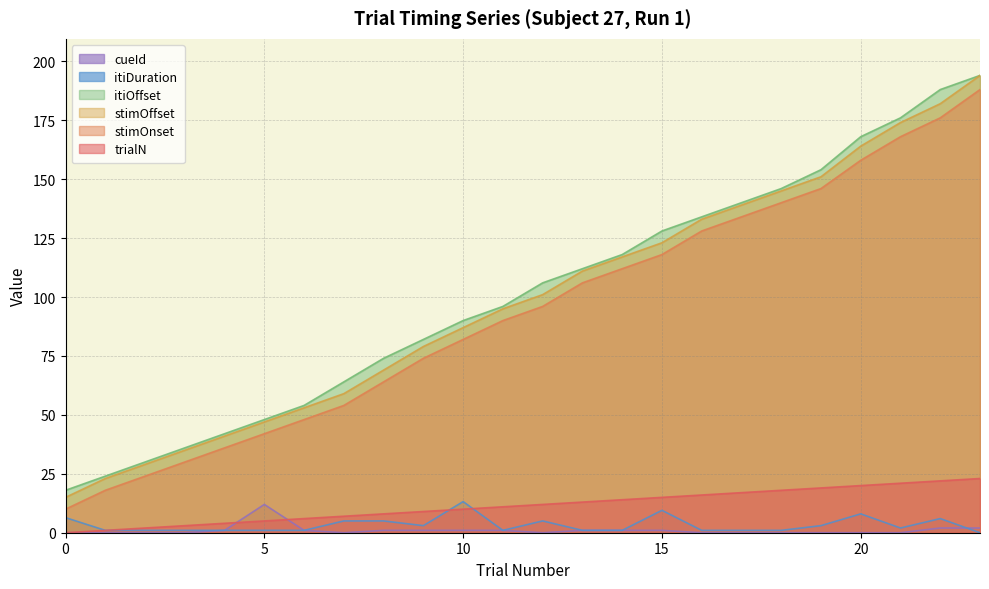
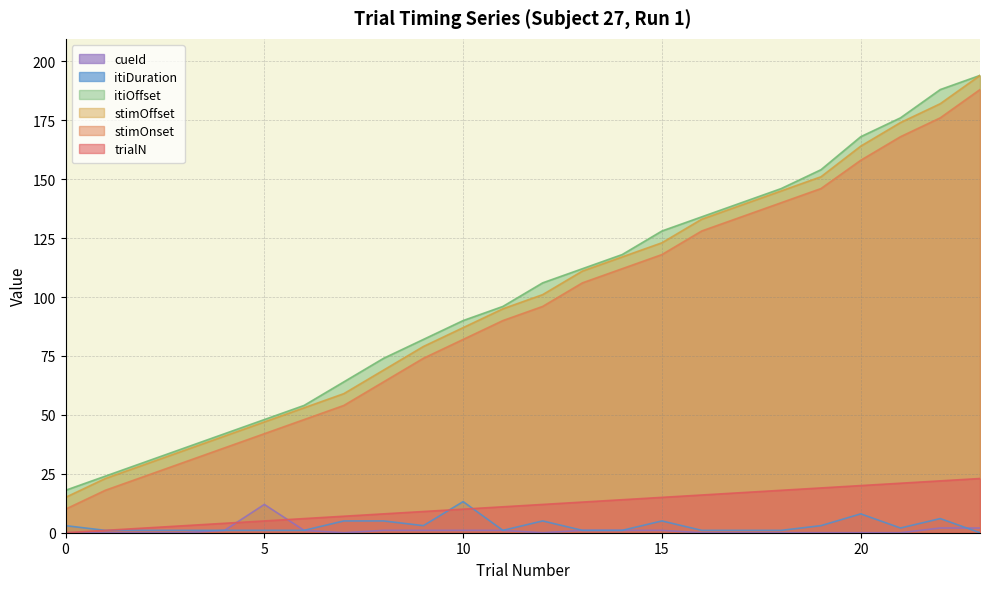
  {
    "cueId": {
      "5": 12,
      "10": 1,
      "15": 1,
      "20": 0
    },
    "itiDuration": {
-     "0": 6,
+     "0": 3,
      "5": 1,
      "10": 13,
-     "15": 10,
+     "15": 5,
      "20": 8
    },
    "itiOffset": {
      "0": 18,
      "10": 90,
      "15": 128,
      "20": 168
    }
  }
